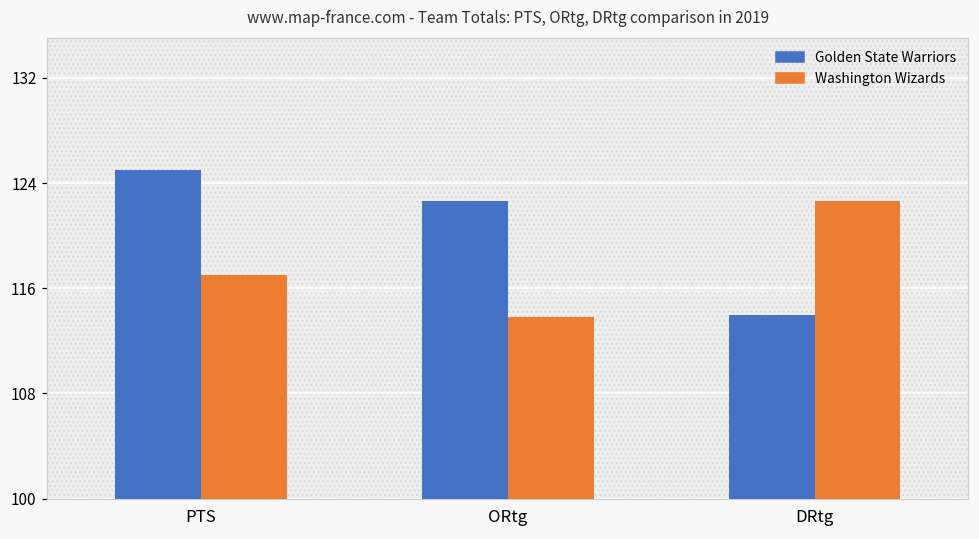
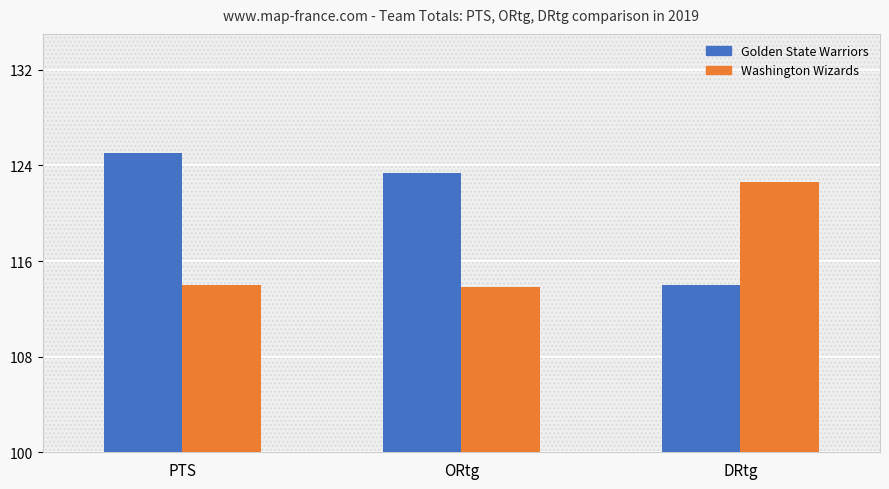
  {
    "Golden State Warriors": {
      "PTS": 125.0,
-     "ORtg": 122.6,
+     "ORtg": 123.4,
      "DRtg": 114.0
    },
    "Washington Wizards": {
-     "PTS": 117,
+     "PTS": 114,
      "ORtg": 114,
      "DRtg": 122.6
    }
  }
